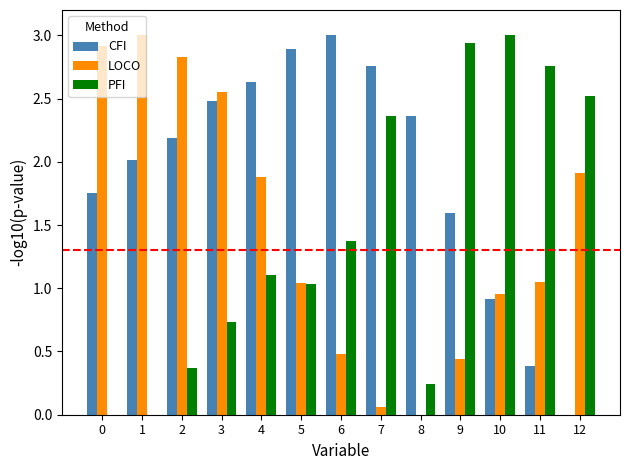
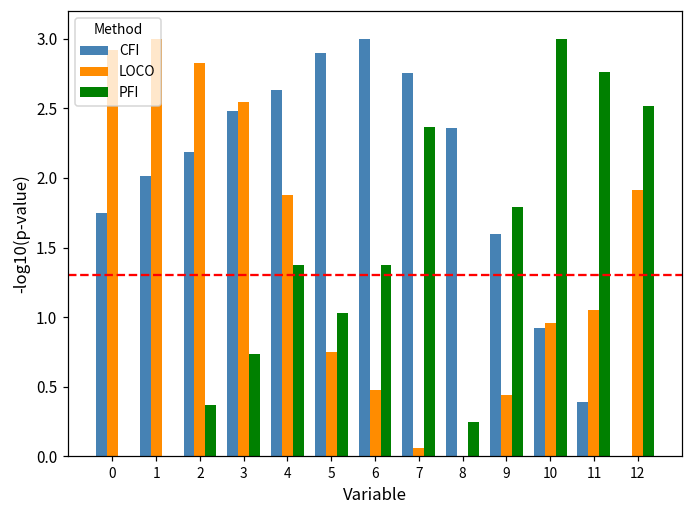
  {
    "CFI": {
      "0": 1.75,
      "1": 2.02,
      "2": 2.19,
      "3": 2.48,
      "4": 2.63,
      "5": 2.89,
      "6": 3.00,
      "7": 2.75,
      "8": 2.36,
      "9": 1.60,
      "10": 0.92,
      "11": 0.39,
      "12": 0.00
    },
    "LOCO": {
      "2": 2.83,
      "3": 2.55,
      "4": 1.88,
-     "5": 1.04,
+     "5": 0.75,
      "6": 0.48,
      "7": 0.06,
      "8": 0.00,
      "9": 0.44,
      "10": 0.96,
      "11": 1.05,
      "12": 1.91
    },
    "PFI": {
      "0": 0.00,
      "1": 0.00,
      "2": 0.37,
      "3": 0.74,
-     "4": 1.10,
+     "4": 1.37,
      "5": 1.03,
      "6": 1.37,
      "7": 2.36,
      "8": 0.24,
-     "9": 2.94,
+     "9": 1.79,
      "10": 3.00,
      "11": 2.76,
      "12": 2.52
    }
  }
